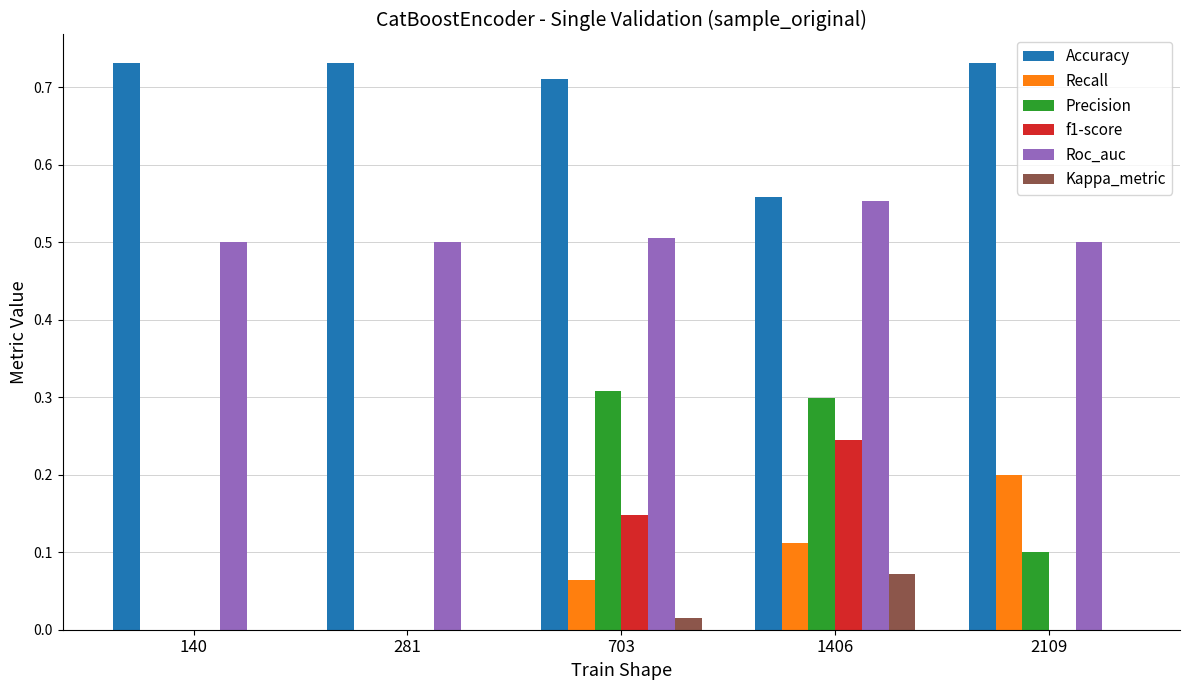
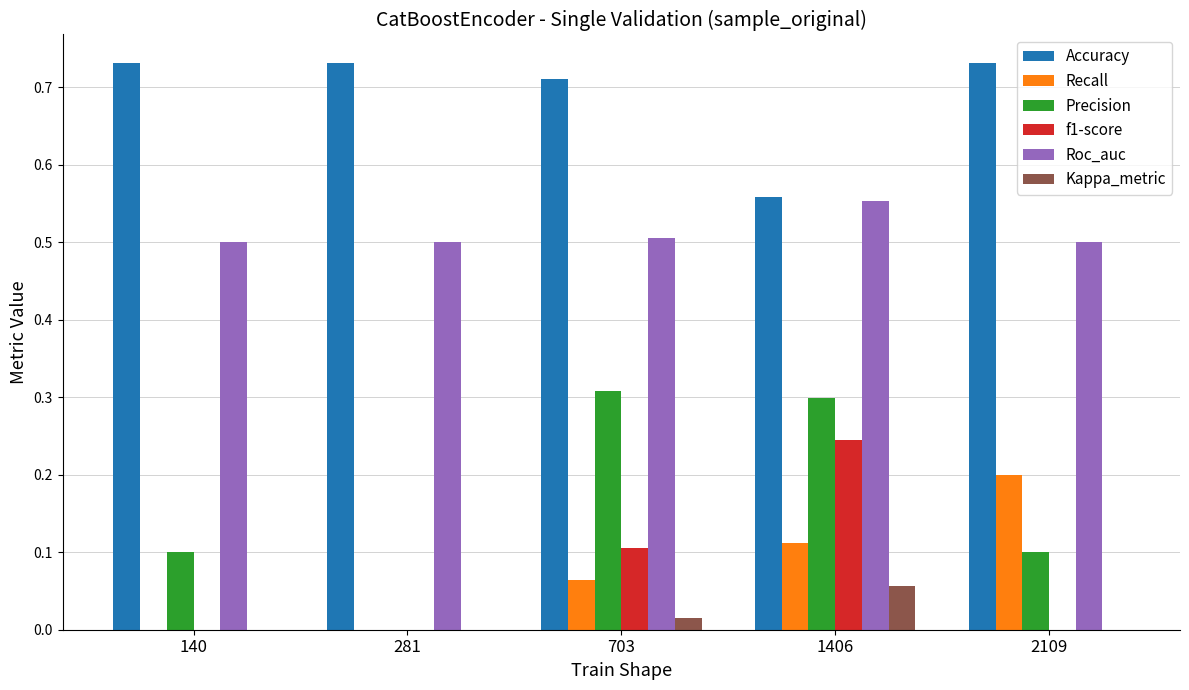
  {
    "Accuracy": {
      "140": 0.73,
      "281": 0.73,
      "703": 0.71,
      "1406": 0.56,
      "2109": 0.73
    },
    "Recall": {
      "140": 0.00,
      "281": 0.00,
      "703": 0.06,
      "1406": 0.11,
      "2109": 0.20
    },
    "Precision": {
-     "140": 0.0,
+     "140": 0.1,
      "281": 0.0,
      "703": 0.31,
      "1406": 0.3,
      "2109": 0.1
    },
    "f1-score": {
      "140": 0.00,
      "281": 0.00,
-     "703": 0.15,
+     "703": 0.11,
      "1406": 0.24,
      "2109": 0.00
    },
    "Roc_auc": {
      "140": 0.50,
      "281": 0.50,
      "703": 0.51,
      "1406": 0.55,
      "2109": 0.50
    },
    "Kappa_metric": {
      "140": 0.00,
      "281": 0.00,
      "703": 0.01,
-     "1406": 0.07,
+     "1406": 0.06,
      "2109": 0.00
    }
  }
